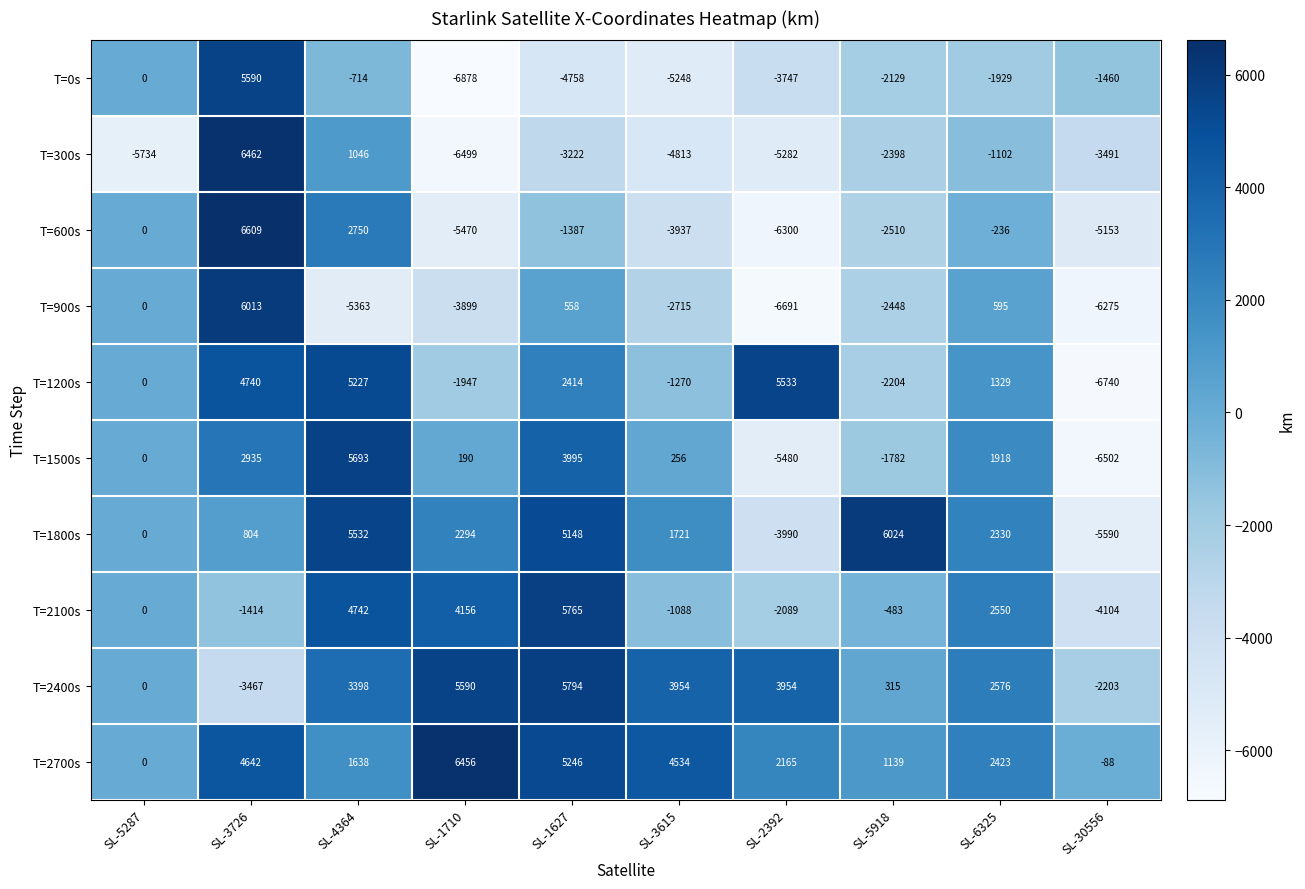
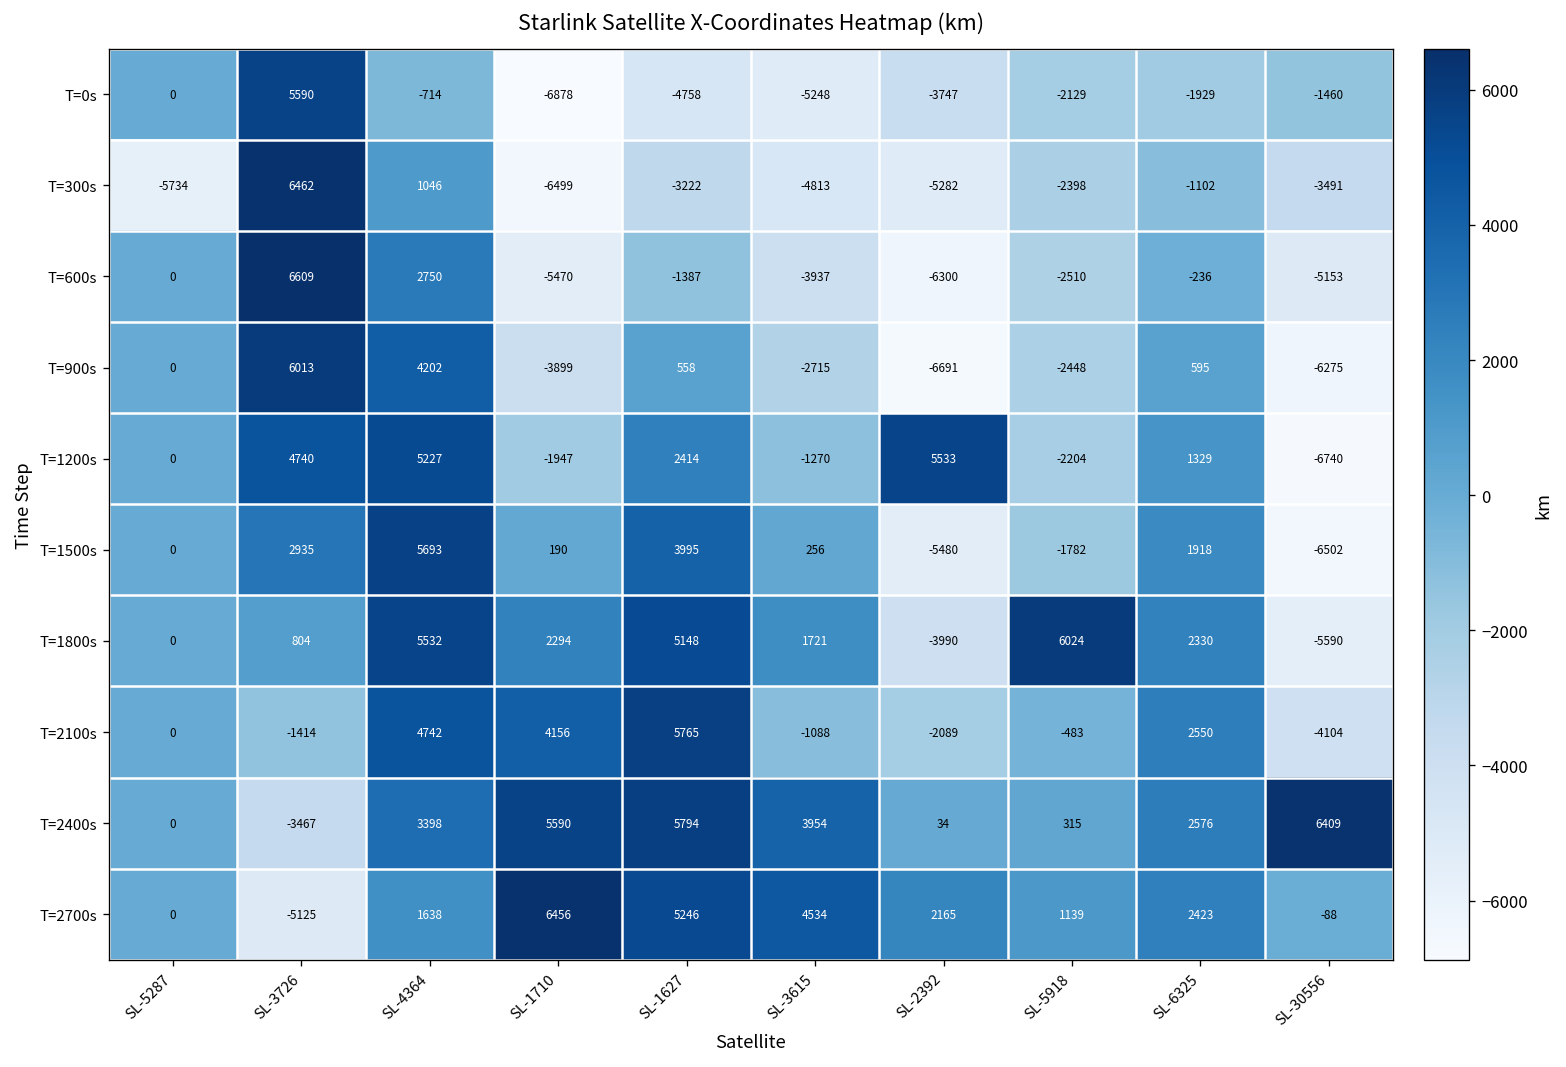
  {
    "T=0s": {
      "SL-5287": 0,
      "SL-3726": 5590,
      "SL-4364": -714,
      "SL-1710": -6878,
      "SL-1627": -4758,
      "SL-3615": -5248,
      "SL-2392": -3747,
      "SL-5918": -2129,
      "SL-6325": -1929,
      "SL-30556": -1460
    },
    "T=300s": {
      "SL-5287": -5734,
      "SL-3726": 6462,
      "SL-4364": 1046,
      "SL-1710": -6499,
      "SL-1627": -3222,
      "SL-3615": -4813,
      "SL-2392": -5282,
      "SL-5918": -2398,
      "SL-6325": -1102,
      "SL-30556": -3491
    },
    "T=600s": {
      "SL-5287": 0,
      "SL-3726": 6609,
      "SL-4364": 2750,
      "SL-1710": -5470,
      "SL-1627": -1387,
      "SL-3615": -3937,
      "SL-2392": -6300,
      "SL-5918": -2510,
      "SL-6325": -236,
      "SL-30556": -5153
    },
    "T=900s": {
      "SL-5287": 0,
      "SL-3726": 6013,
-     "SL-4364": -5363,
+     "SL-4364": 4202,
      "SL-1710": -3899,
      "SL-1627": 558,
      "SL-3615": -2715,
      "SL-2392": -6691,
      "SL-5918": -2448,
      "SL-6325": 595,
      "SL-30556": -6275
    },
    "T=1200s": {
      "SL-5287": 0,
      "SL-3726": 4740,
      "SL-4364": 5227,
      "SL-1710": -1947,
      "SL-1627": 2414,
      "SL-3615": -1270,
      "SL-2392": 5533,
      "SL-5918": -2204,
      "SL-6325": 1329,
      "SL-30556": -6740
    },
    "T=1500s": {
      "SL-5287": 0,
      "SL-3726": 2935,
      "SL-4364": 5693,
      "SL-1710": 190,
      "SL-1627": 3995,
      "SL-3615": 256,
      "SL-2392": -5480,
      "SL-5918": -1782,
      "SL-6325": 1918,
      "SL-30556": -6502
    },
    "T=1800s": {
      "SL-5287": 0,
      "SL-3726": 804,
      "SL-4364": 5532,
      "SL-1710": 2294,
      "SL-1627": 5148,
      "SL-3615": 1721,
      "SL-2392": -3990,
      "SL-5918": 6024,
      "SL-6325": 2330,
      "SL-30556": -5590
    },
    "T=2100s": {
      "SL-5287": 0,
      "SL-3726": -1414,
      "SL-4364": 4742,
      "SL-1710": 4156,
      "SL-1627": 5765,
      "SL-3615": -1088,
      "SL-2392": -2089,
      "SL-5918": -483,
      "SL-6325": 2550,
      "SL-30556": -4104
    },
    "T=2400s": {
      "SL-5287": 0,
      "SL-3726": -3467,
      "SL-4364": 3398,
      "SL-1710": 5590,
      "SL-1627": 5794,
      "SL-3615": 3954,
-     "SL-2392": 3954,
+     "SL-2392": 34,
      "SL-5918": 315,
      "SL-6325": 2576,
-     "SL-30556": -2203
+     "SL-30556": 6409
    },
    "T=2700s": {
      "SL-5287": 0,
-     "SL-3726": 4642,
+     "SL-3726": -5125,
      "SL-4364": 1638,
      "SL-1710": 6456,
      "SL-1627": 5246,
      "SL-3615": 4534,
      "SL-2392": 2165,
      "SL-5918": 1139,
      "SL-6325": 2423,
      "SL-30556": -88
    }
  }
